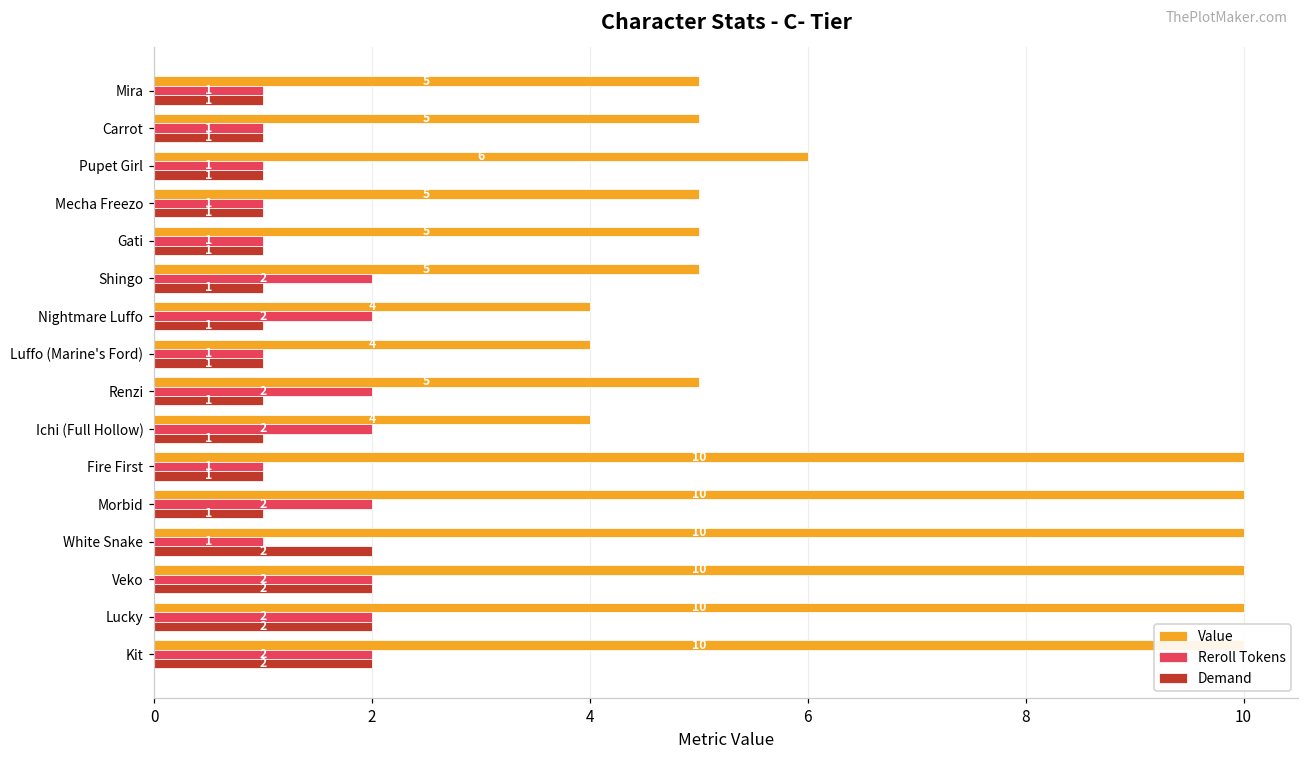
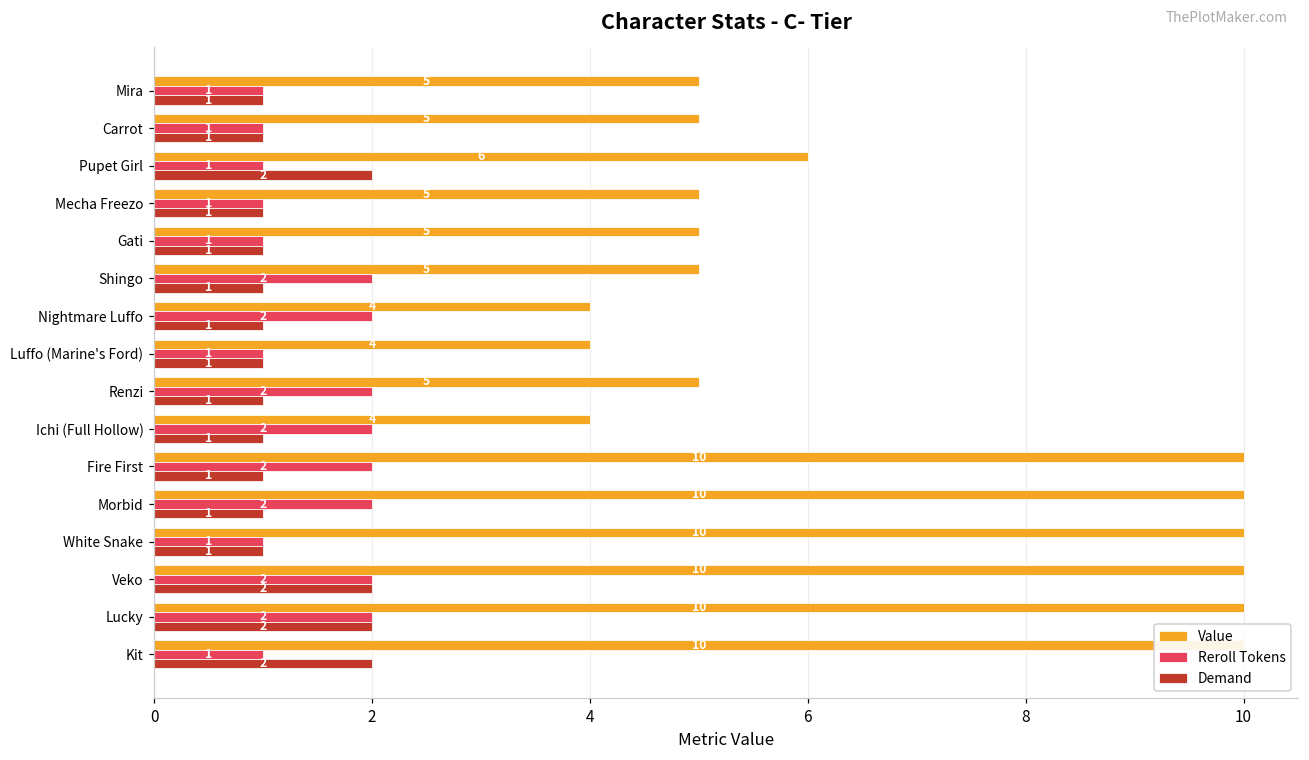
  {
    "Value": {
      "Nightmare Luffo": 4,
      "Ichi (Full Hollow)": 4,
      "Fire First": 10,
      "Morbid": 10,
      "Lucky": 10
    },
    "Reroll Tokens": {
      "Pupet Girl": 1,
      "Shingo": 2,
      "Nightmare Luffo": 2,
      "Renzi": 2,
      "Ichi (Full Hollow)": 2,
-     "Fire First": 1,
+     "Fire First": 2,
      "Morbid": 2,
-     "Kit": 2
+     "Kit": 1
    },
    "Demand": {
-     "Pupet Girl": 1,
+     "Pupet Girl": 2,
      "Shingo": 1,
      "Nightmare Luffo": 1,
      "Renzi": 1,
      "Ichi (Full Hollow)": 1,
      "Fire First": 1,
      "Morbid": 1,
-     "White Snake": 2,
+     "White Snake": 1,
      "Kit": 2
    }
  }
